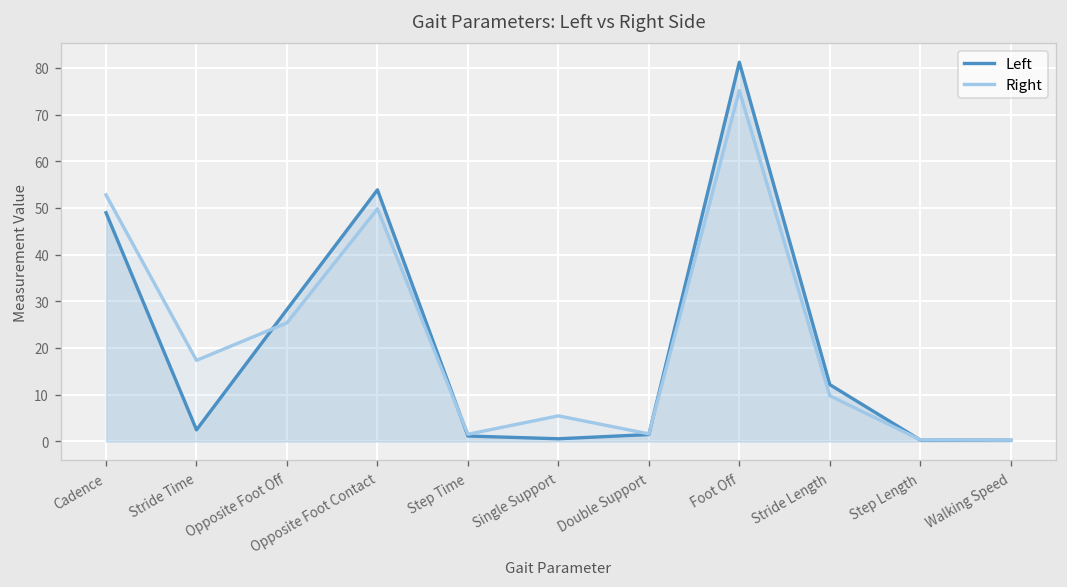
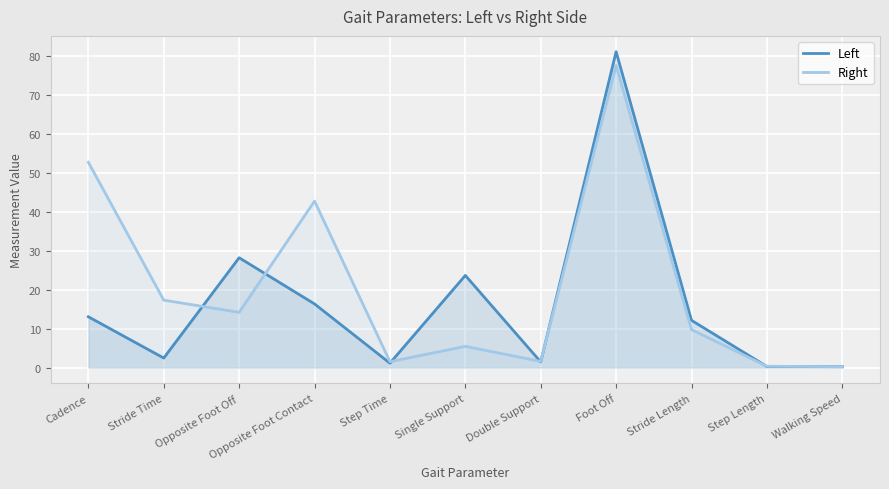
  {
    "Left": {
-     "Cadence": 49,
+     "Cadence": 13,
      "Stride Time": 2,
      "Opposite Foot Off": 28,
-     "Opposite Foot Contact": 54,
-     "Single Support": 1,
+     "Opposite Foot Contact": 16,
+     "Single Support": 24,
      "Foot Off": 81,
      "Stride Length": 12
    },
    "Right": {
      "Cadence": 53,
      "Stride Time": 17,
-     "Opposite Foot Off": 25,
-     "Opposite Foot Contact": 50,
+     "Opposite Foot Off": 14,
+     "Opposite Foot Contact": 43,
      "Single Support": 5,
-     "Foot Off": 75,
+     "Foot Off": 78,
      "Stride Length": 10
    }
  }
